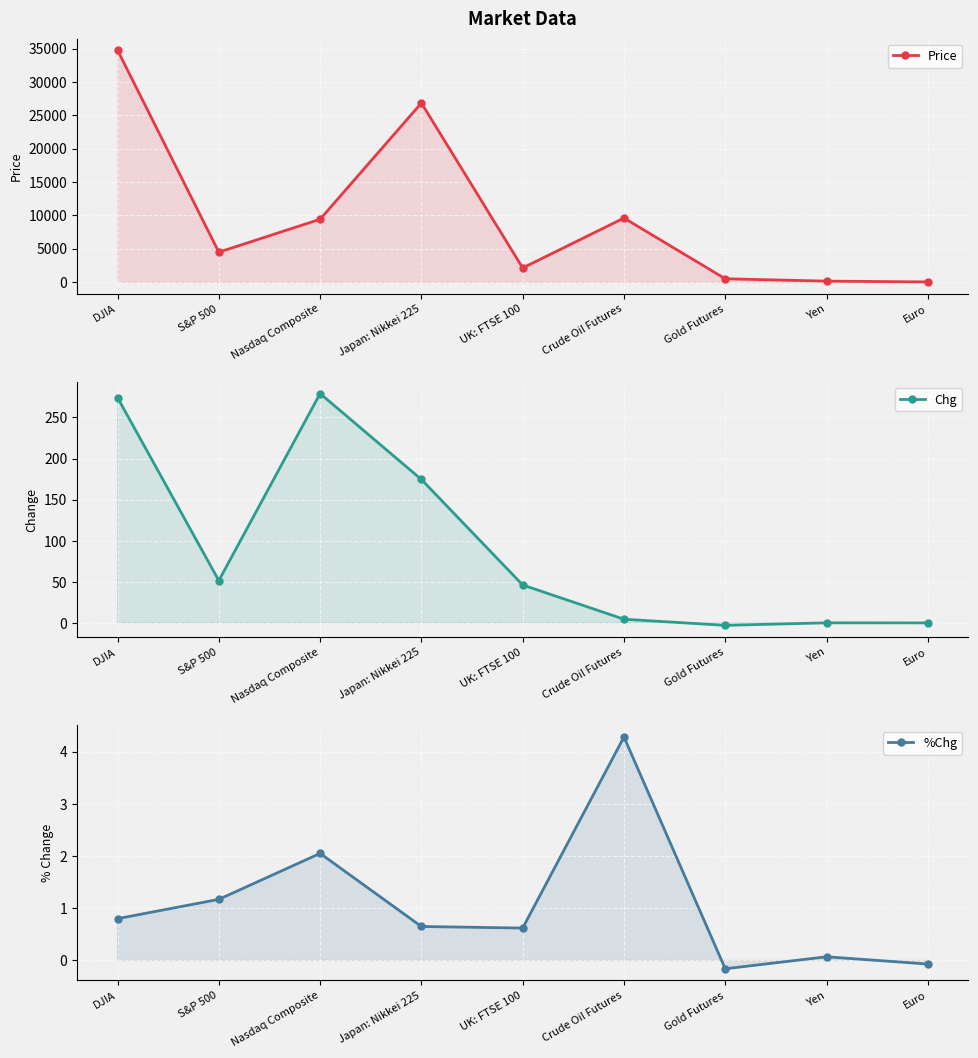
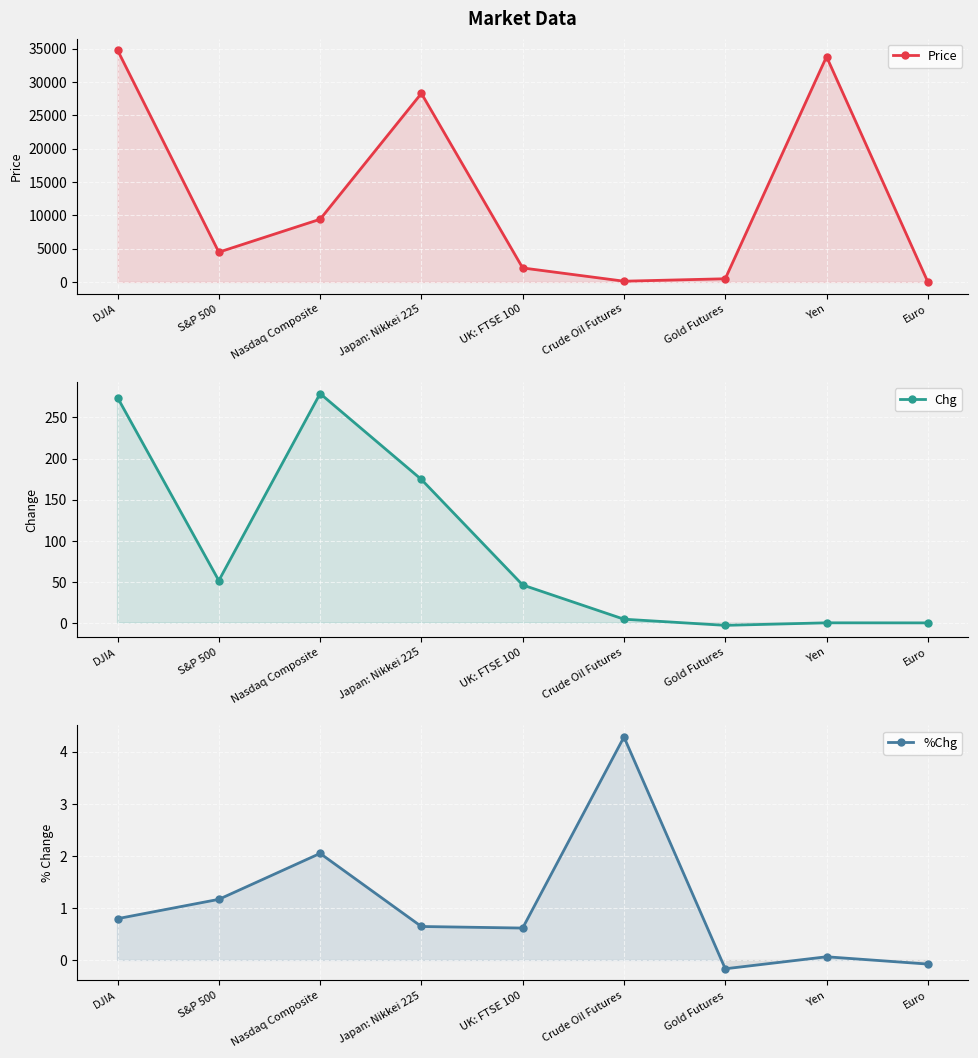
  {
    "Market Data": {
      "DJIA": 35000,
      "S&P 500": 4000,
      "Nasdaq Composite": 9000,
-     "Japan: Nikkei 225": 27000,
+     "Japan: Nikkei 225": 28000,
      "UK: FTSE 100": 2000,
-     "Crude Oil Futures": 10000,
+     "Crude Oil Futures": 0,
      "Gold Futures": 0,
-     "Yen": 0,
+     "Yen": 34000,
      "Euro": 0
    }
  }
